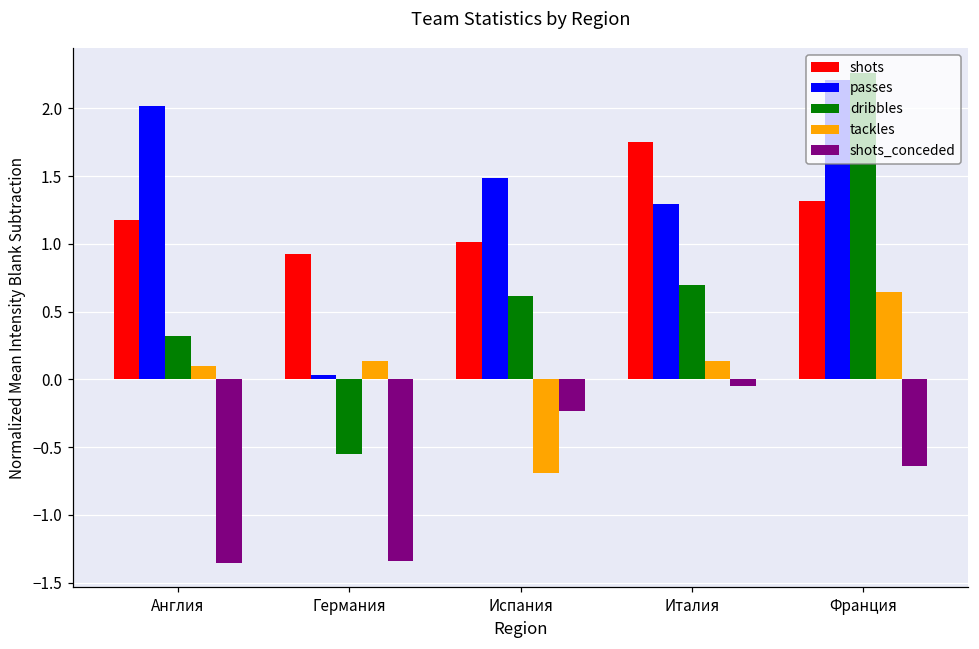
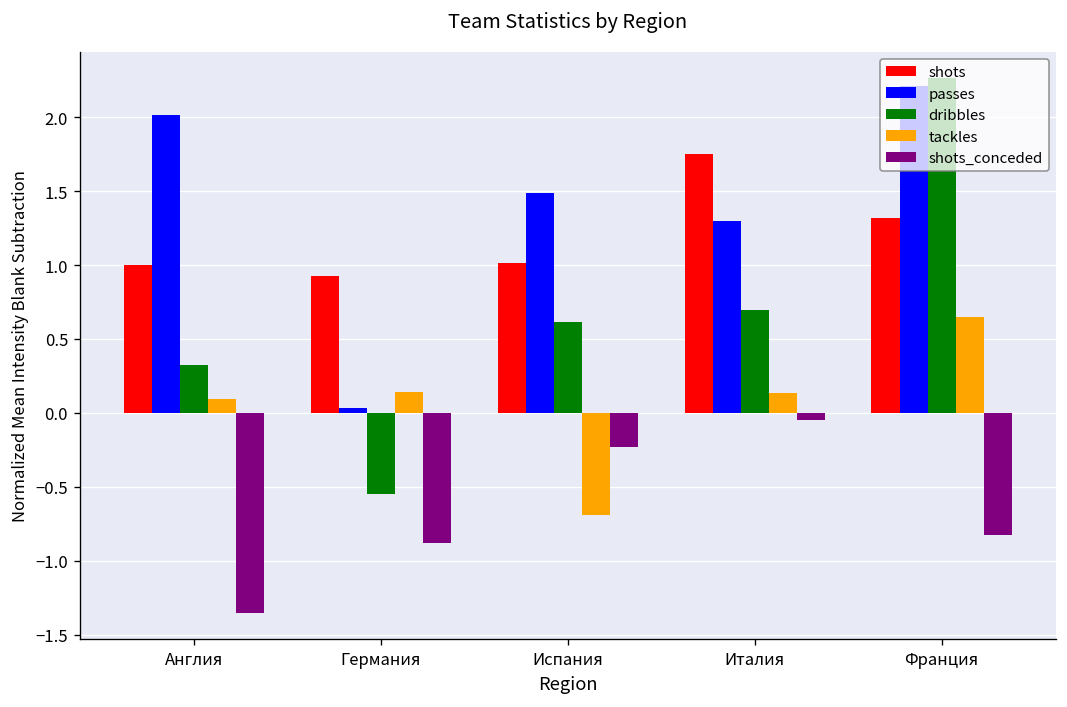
  {
    "shots": {
-     "Англия": 1.18,
+     "Англия": 1.00,
      "Германия": 0.93,
      "Испания": 1.01,
      "Италия": 1.75,
      "Франция": 1.32
    },
    "passes": {
      "Англия": 2.02,
      "Германия": 0.03,
      "Испания": 1.49,
      "Италия": 1.30
    },
    "dribbles": {
      "Англия": 0.32,
      "Германия": -0.55,
      "Испания": 0.62,
      "Италия": 0.69
    },
    "tackles": {
      "Англия": 0.10,
      "Германия": 0.14,
      "Испания": -0.69,
      "Италия": 0.14,
      "Франция": 0.65
    },
    "shots_conceded": {
      "Англия": -1.35,
-     "Германия": -1.34,
+     "Германия": -0.88,
      "Испания": -0.23,
      "Италия": -0.05,
-     "Франция": -0.64
+     "Франция": -0.83
    }
  }
